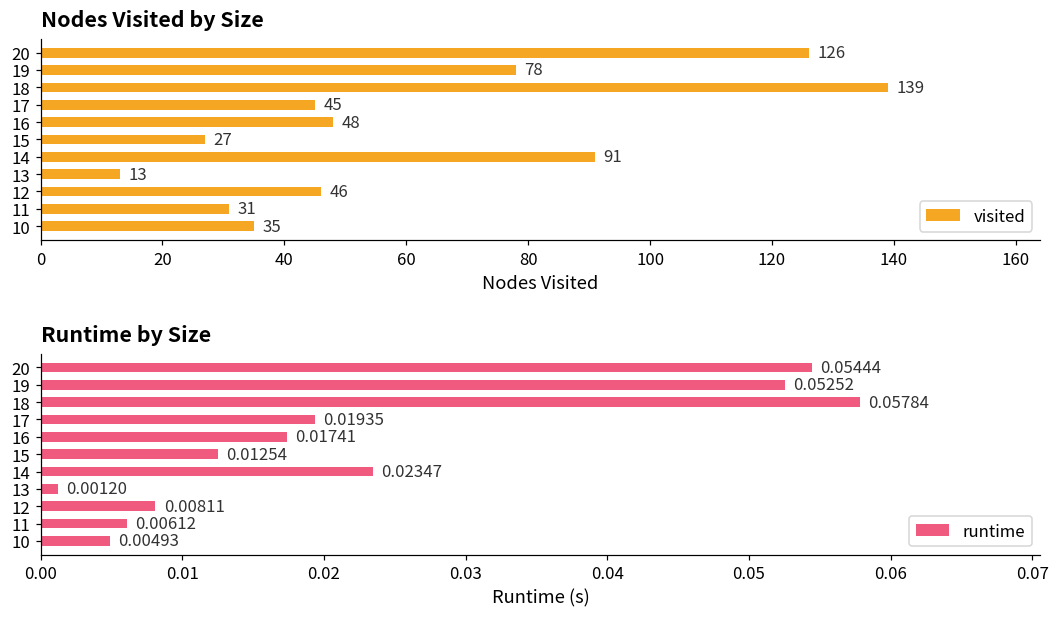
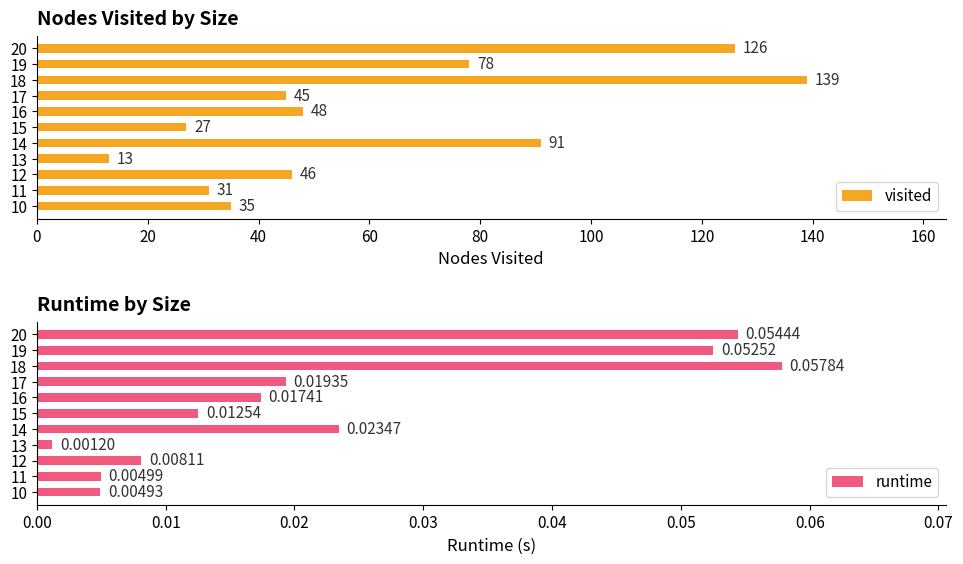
  {
    "Nodes Visited by Size": {
      "20": 126,
      "19": 78,
      "18": 139,
      "17": 45,
      "16": 48,
      "15": 27,
      "14": 91,
      "13": 13,
      "12": 46,
      "11": 31,
      "10": 35
    },
    "Runtime by Size": {
      "20": 0.05444,
      "19": 0.05252,
      "18": 0.05784,
      "17": 0.01935,
      "16": 0.01741,
      "15": 0.01254,
      "14": 0.02347,
      "13": 0.00120,
      "12": 0.00811,
-     "11": 0.00612,
+     "11": 0.00499,
      "10": 0.00493
    }
  }
